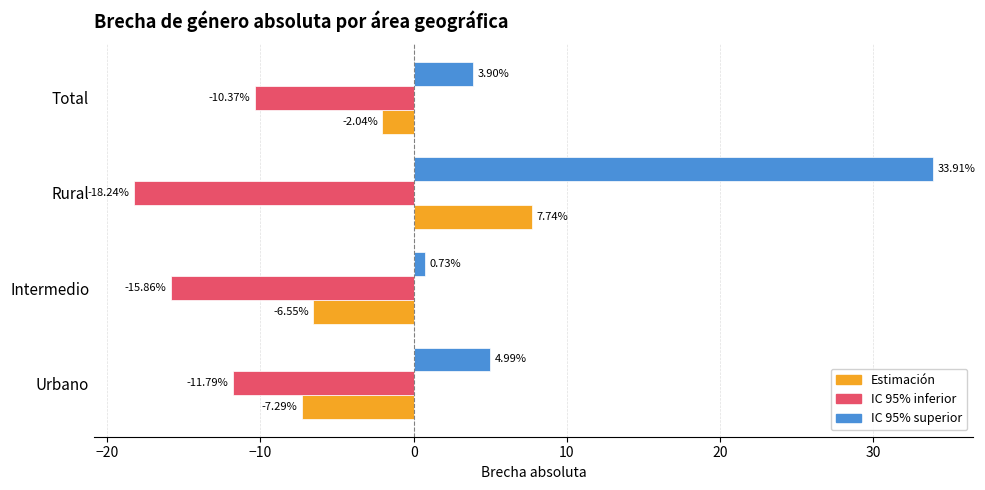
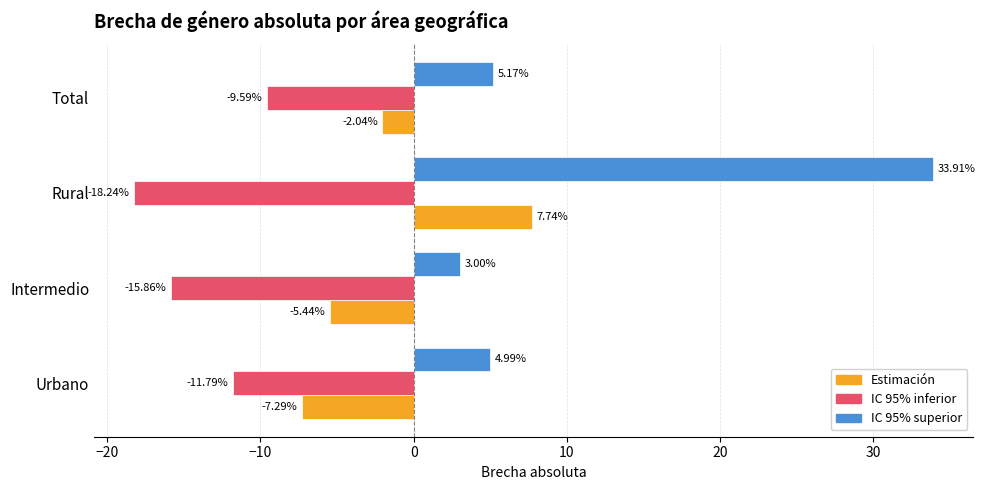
  {
    "Estimación": {
      "Total": "-2.04%",
      "Rural": "7.74%",
-     "Intermedio": "-6.55%",
+     "Intermedio": "-5.44%",
      "Urbano": "-7.29%"
    },
    "IC 95% inferior": {
-     "Total": "-10.37%",
+     "Total": "-9.59%",
      "Rural": "-18.24%",
      "Intermedio": "-15.86%",
      "Urbano": "-11.79%"
    },
    "IC 95% superior": {
-     "Total": "3.90%",
+     "Total": "5.17%",
      "Rural": "33.91%",
-     "Intermedio": "0.73%",
+     "Intermedio": "3.00%",
      "Urbano": "4.99%"
    }
  }
